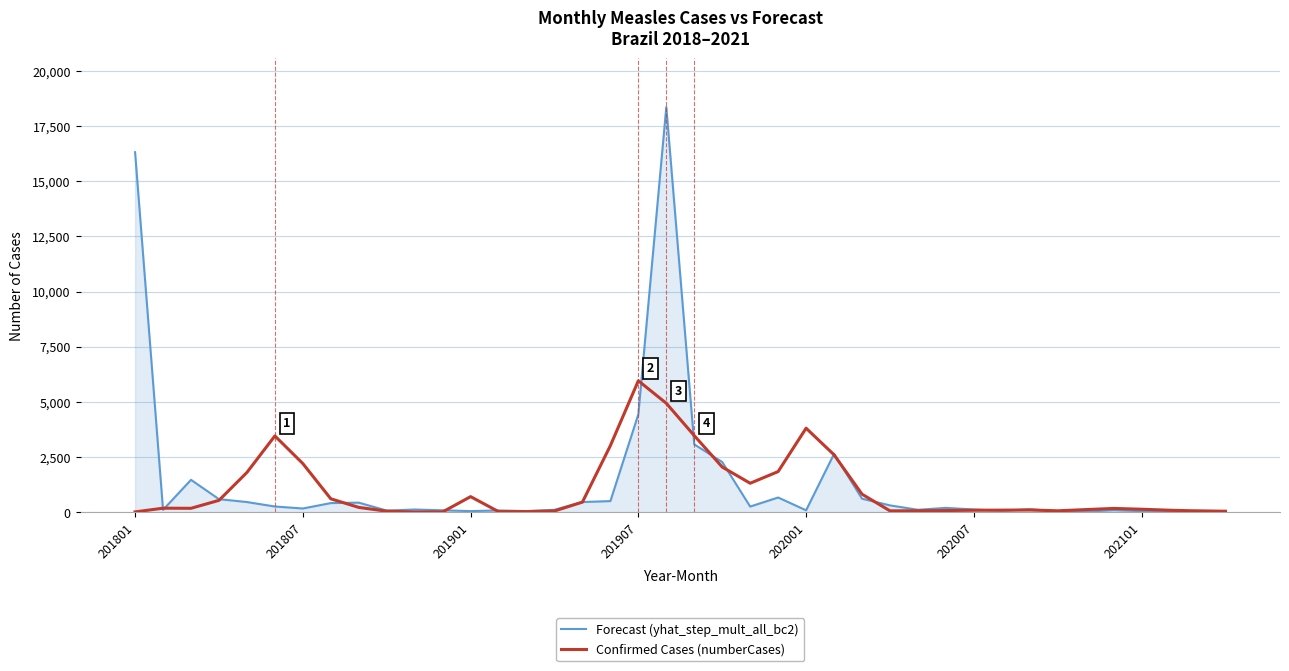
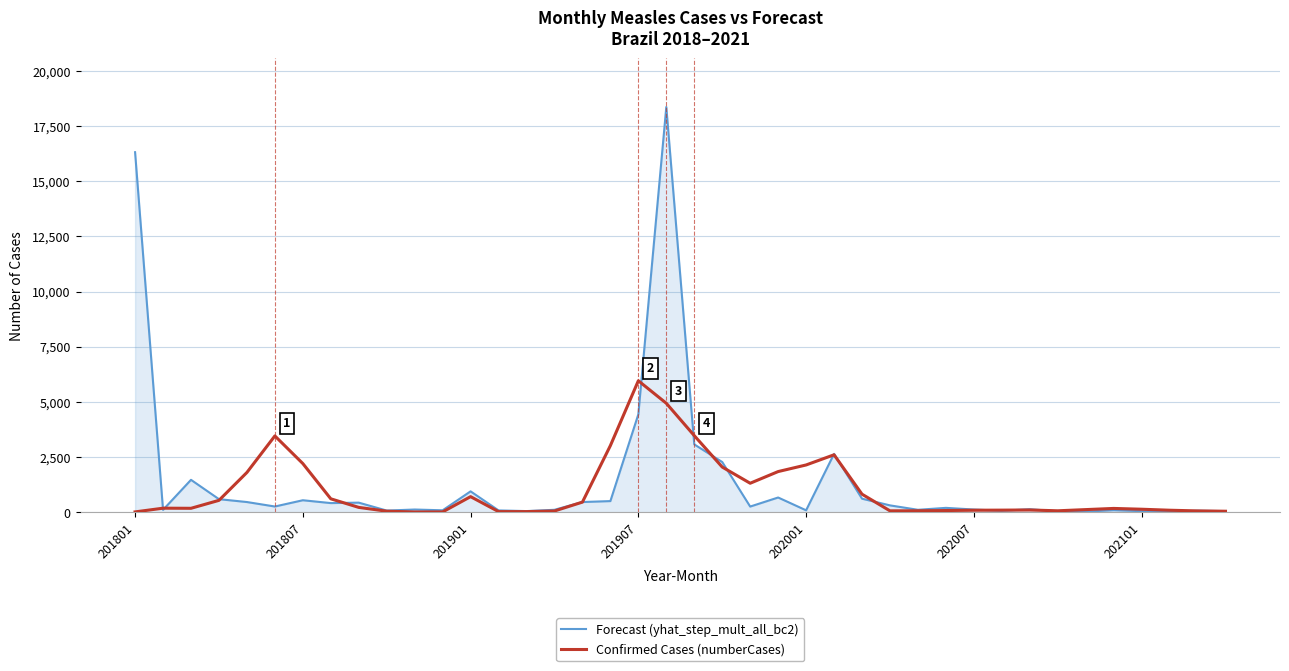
  {
    "Forecast (yhat_step_mult_all_bc2)": {
      "201801": "16,300",
-     "201807": "200",
-     "201901": "100",
+     "201807": "500",
+     "201901": "1,000",
      "201907": "4,400",
      "202001": "100"
    },
    "Confirmed Cases (numberCases)": {
      "201801": "0",
      "201807": "2,200",
      "201901": "700",
-     "202001": "3,800"
+     "202001": "2,100"
    }
  }
